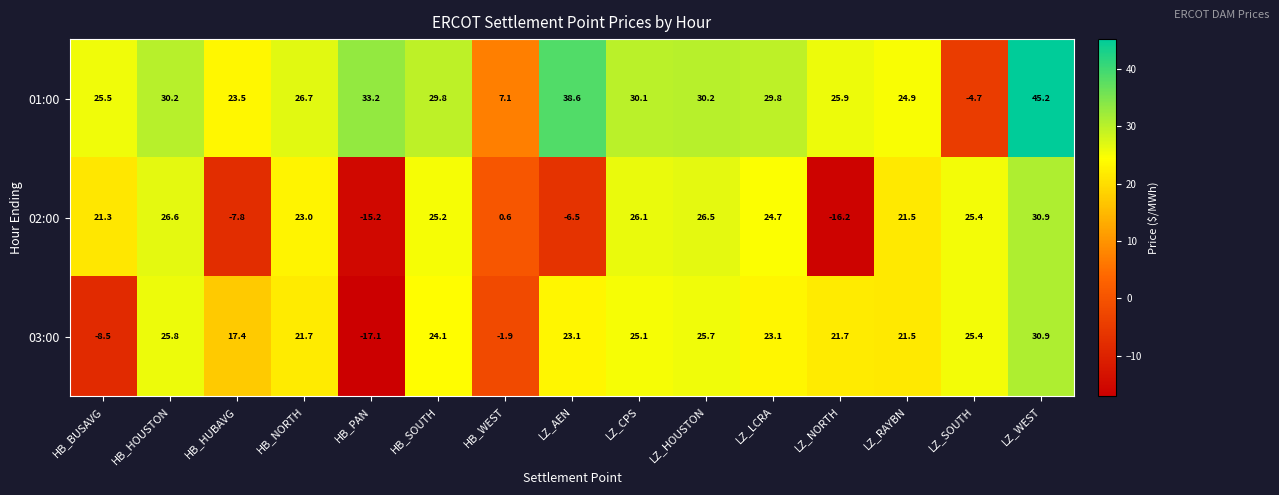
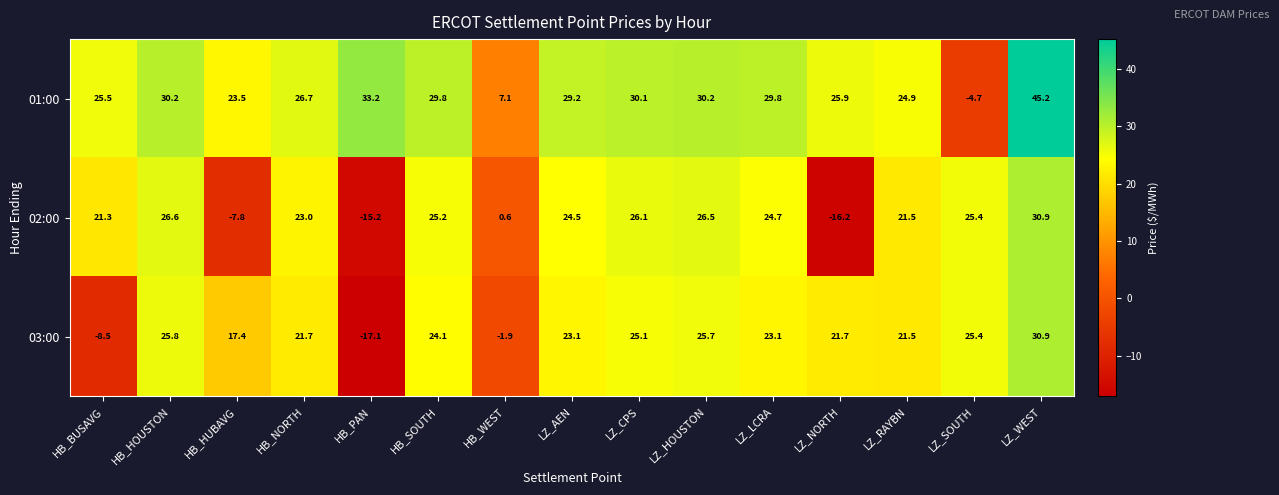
  {
    "01:00": {
      "HB_BUSAVG": 25.5,
      "HB_HOUSTON": 30.2,
      "HB_HUBAVG": 23.5,
      "HB_NORTH": 26.7,
      "HB_PAN": 33.2,
      "HB_SOUTH": 29.8,
      "HB_WEST": 7.1,
-     "LZ_AEN": 38.6,
+     "LZ_AEN": 29.2,
      "LZ_CPS": 30.1,
      "LZ_HOUSTON": 30.2,
      "LZ_LCRA": 29.8,
      "LZ_NORTH": 25.9,
      "LZ_RAYBN": 24.9,
      "LZ_SOUTH": -4.7,
      "LZ_WEST": 45.2
    },
    "02:00": {
      "HB_BUSAVG": 21.3,
      "HB_HOUSTON": 26.6,
      "HB_HUBAVG": -7.8,
      "HB_NORTH": 23.0,
      "HB_PAN": -15.2,
      "HB_SOUTH": 25.2,
      "HB_WEST": 0.6,
-     "LZ_AEN": -6.5,
+     "LZ_AEN": 24.5,
      "LZ_CPS": 26.1,
      "LZ_HOUSTON": 26.5,
      "LZ_LCRA": 24.7,
      "LZ_NORTH": -16.2,
      "LZ_RAYBN": 21.5,
      "LZ_SOUTH": 25.4,
      "LZ_WEST": 30.9
    },
    "03:00": {
      "HB_BUSAVG": -8.5,
      "HB_HOUSTON": 25.8,
      "HB_HUBAVG": 17.4,
      "HB_NORTH": 21.7,
      "HB_PAN": -17.1,
      "HB_SOUTH": 24.1,
      "HB_WEST": -1.9,
      "LZ_AEN": 23.1,
      "LZ_CPS": 25.1,
      "LZ_HOUSTON": 25.7,
      "LZ_LCRA": 23.1,
      "LZ_NORTH": 21.7,
      "LZ_RAYBN": 21.5,
      "LZ_SOUTH": 25.4,
      "LZ_WEST": 30.9
    }
  }
